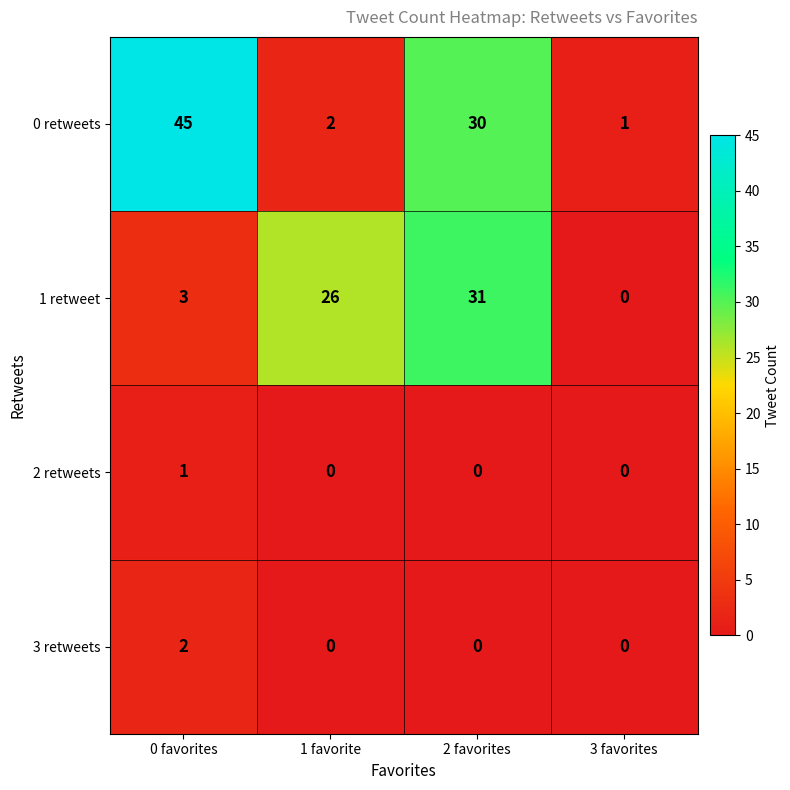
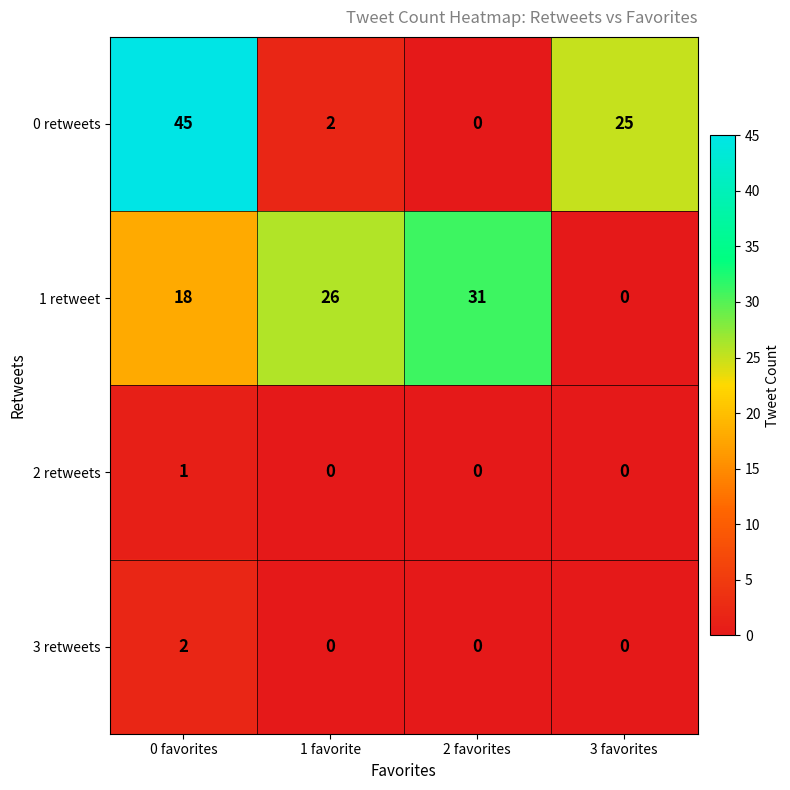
  {
    "0 retweets": {
      "0 favorites": 45,
      "1 favorite": 2,
-     "2 favorites": 30,
-     "3 favorites": 1
+     "2 favorites": 0,
+     "3 favorites": 25
    },
    "1 retweet": {
-     "0 favorites": 3,
+     "0 favorites": 18,
      "1 favorite": 26,
      "2 favorites": 31,
      "3 favorites": 0
    },
    "2 retweets": {
      "0 favorites": 1,
      "1 favorite": 0,
      "2 favorites": 0,
      "3 favorites": 0
    },
    "3 retweets": {
      "0 favorites": 2,
      "1 favorite": 0,
      "2 favorites": 0,
      "3 favorites": 0
    }
  }
